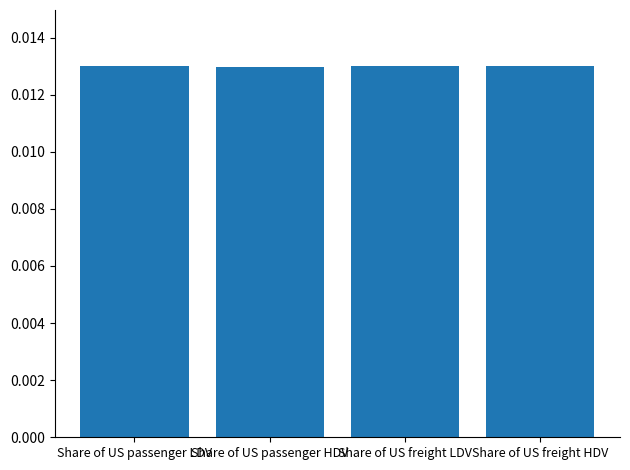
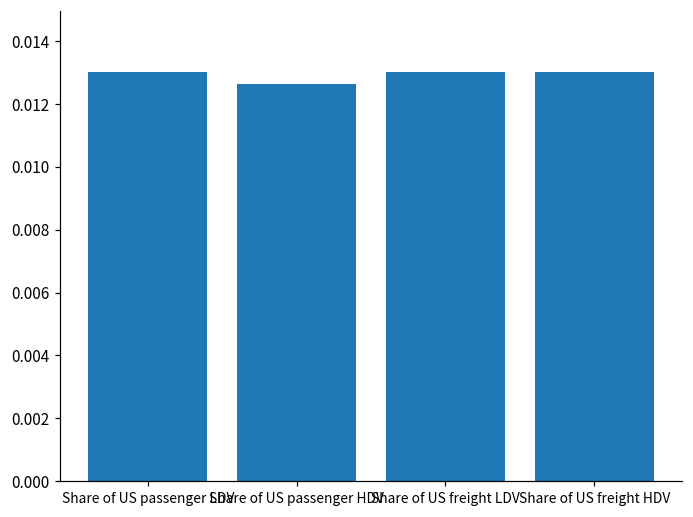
  {
    "Share of US passenger LDV": 0.0130,
-   "Share of US passenger HDV": 0.0130,
+   "Share of US passenger HDV": 0.0126,
    "Share of US freight LDV": 0.0130,
    "Share of US freight HDV": 0.0130
  }
